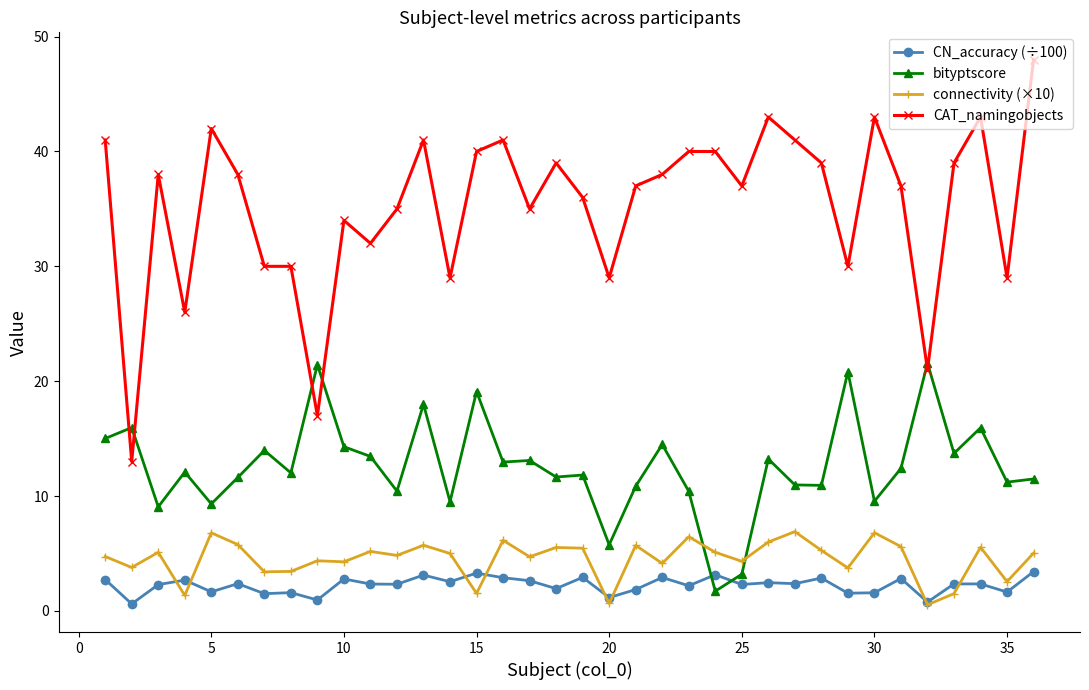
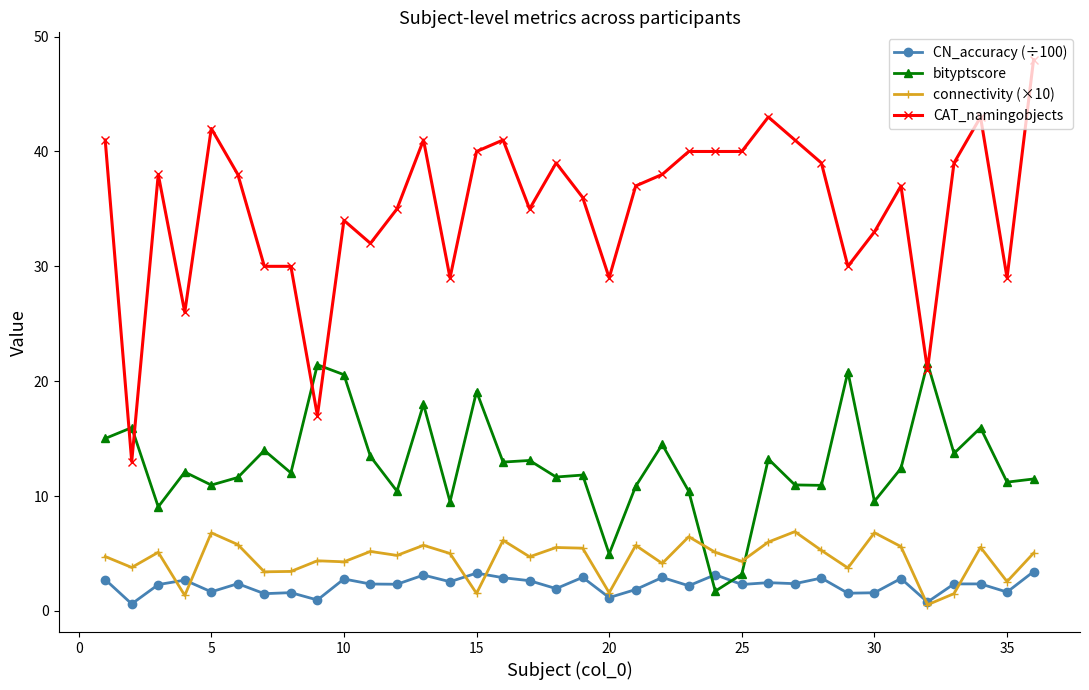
  {
    "CN_accuracy (÷100)": {
      "5": 1.7,
      "10": 2.8,
      "15": 3.3,
      "20": 1.2,
      "25": 2.3,
      "30": 1.6,
      "35": 1.6
    },
    "bityptscore": {
-     "5": 9.3,
-     "10": 14.3,
+     "5": 11.0,
+     "10": 20.6,
      "15": 19.1,
-     "20": 5.8,
+     "20": 5.0,
      "25": 3.2,
      "30": 9.5,
      "35": 11.2
    },
    "connectivity (×10)": {
      "5": 6.8,
      "10": 4.3,
      "15": 1.5,
-     "20": 0.6,
+     "20": 1.6,
      "25": 4.3,
      "30": 6.8,
      "35": 2.6
    },
    "CAT_namingobjects": {
      "5": 42,
      "10": 34,
      "15": 40,
      "20": 29,
-     "25": 37,
-     "30": 43,
+     "25": 40,
+     "30": 33,
      "35": 29
    }
  }
